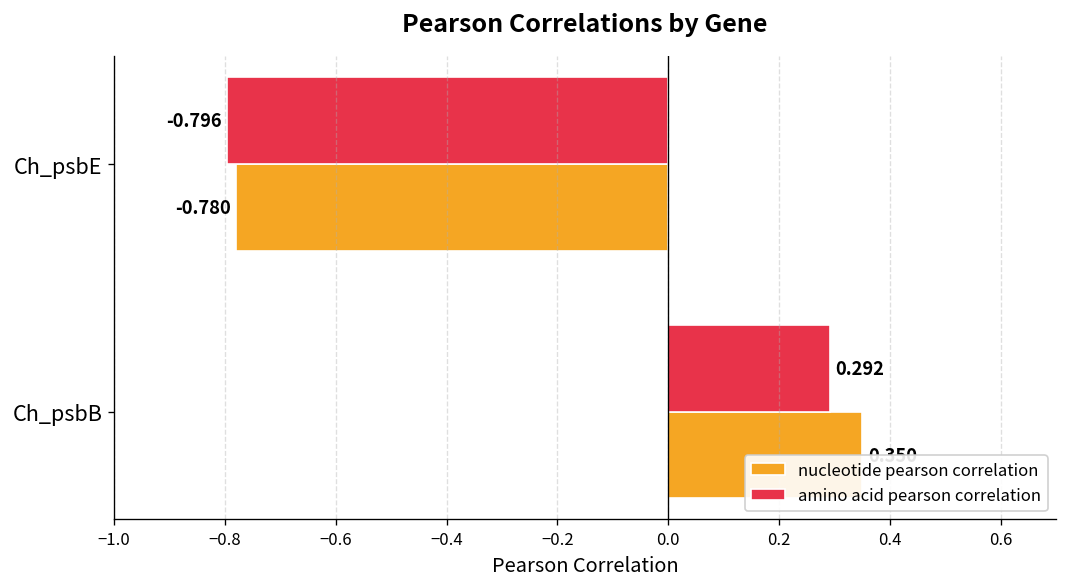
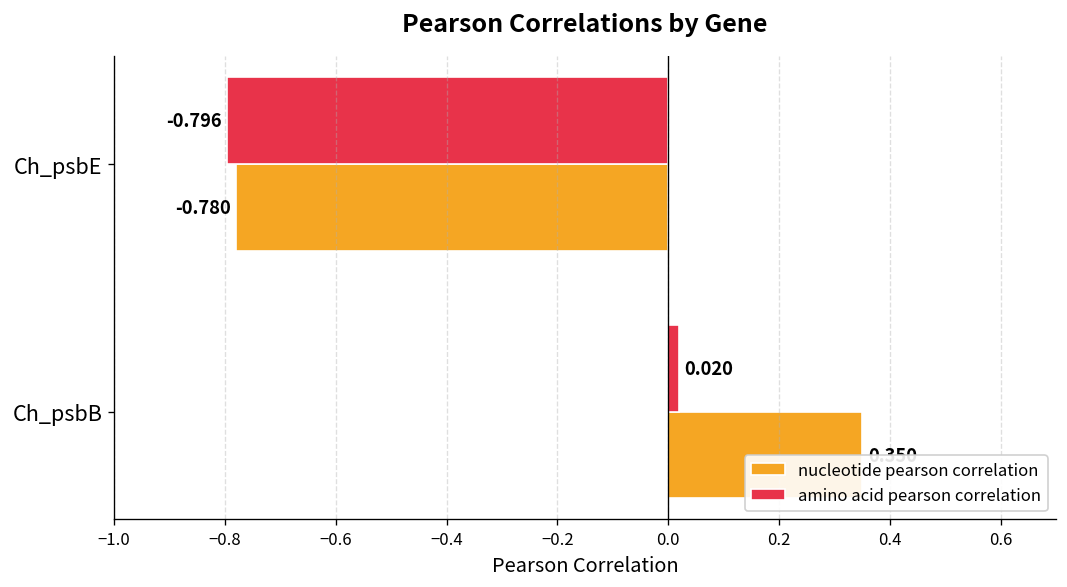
  {
    "nucleotide pearson correlation": {
      "Ch_psbE": -0.780
    },
    "amino acid pearson correlation": {
      "Ch_psbE": -0.796,
-     "Ch_psbB": 0.292
+     "Ch_psbB": 0.020
    }
  }
